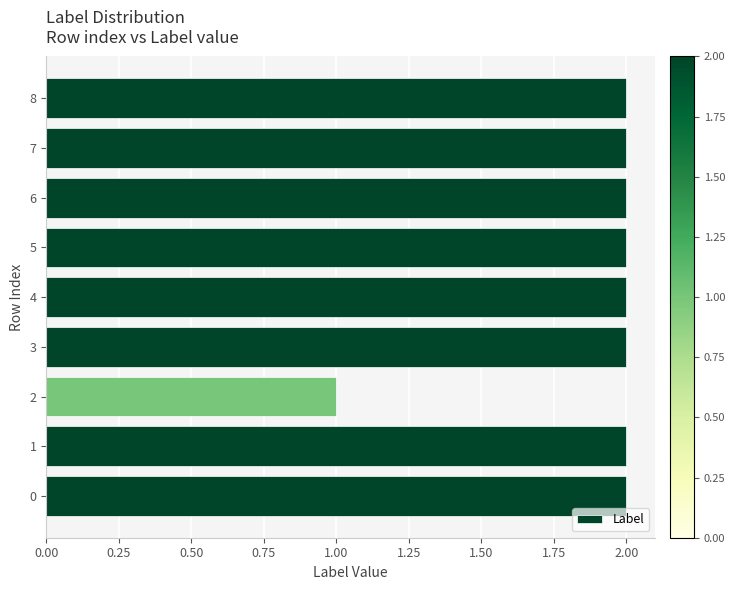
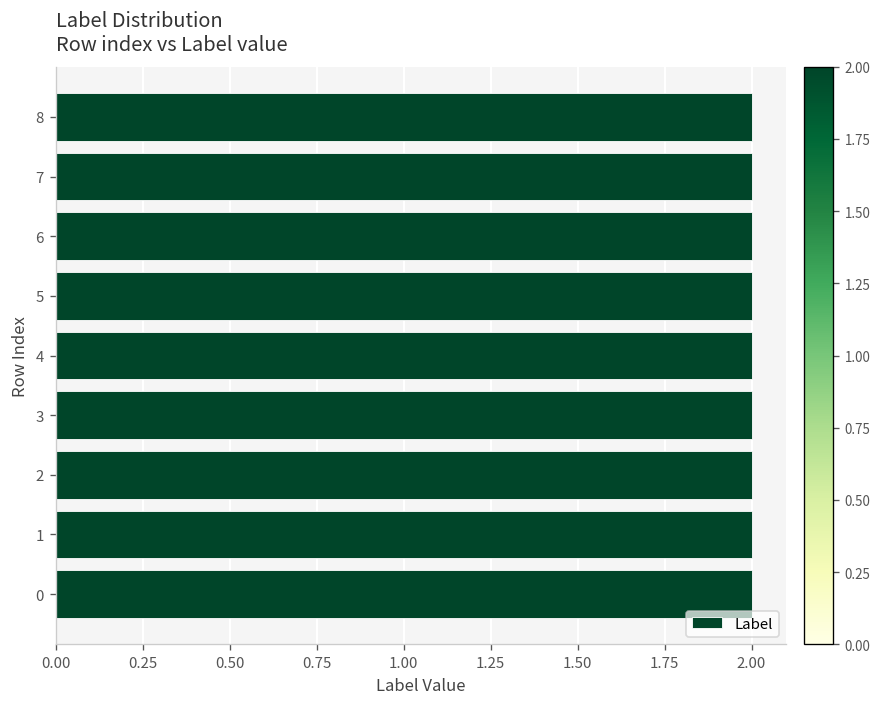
  {
    "8": 2,
    "7": 2,
    "6": 2,
    "5": 2,
    "4": 2,
    "3": 2,
-   "2": 1,
+   "2": 2,
    "1": 2,
    "0": 2
  }
